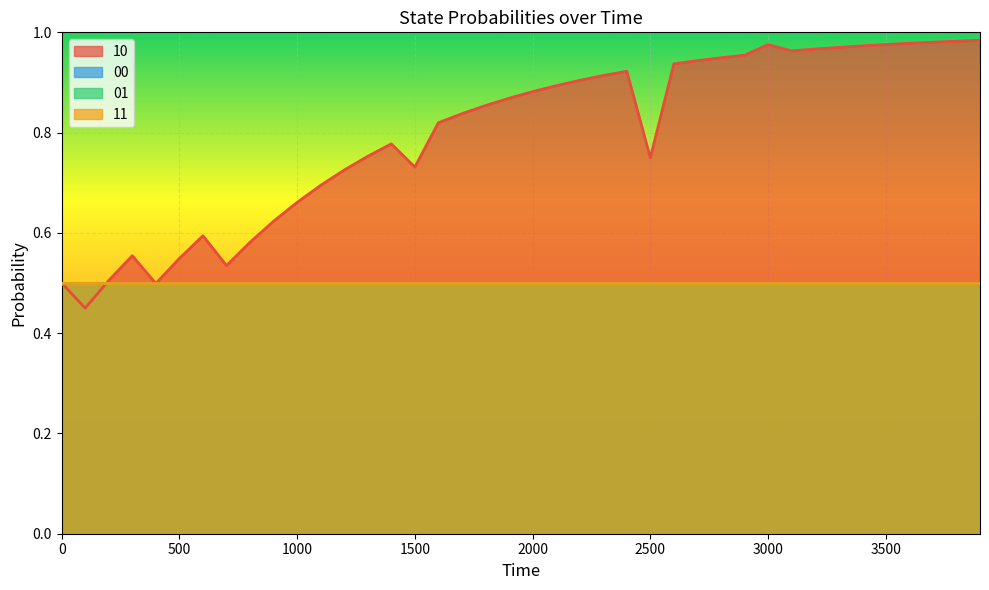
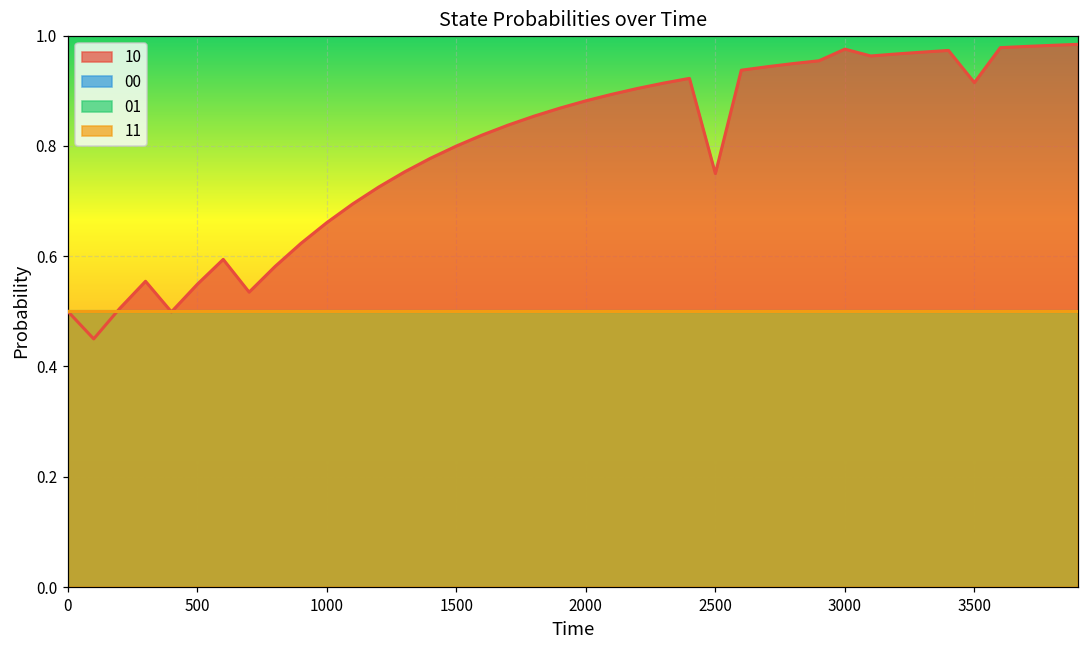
  {
    "10": {
      "500": 0.55,
      "1000": 0.66,
-     "1500": 0.73,
+     "1500": 0.80,
      "2000": 0.88,
      "2500": 0.75,
      "3000": 0.98,
-     "3500": 0.98
+     "3500": 0.91
    },
    "11": {
      "500": 0.50,
      "1000": 0.50,
      "1500": 0.50,
      "2000": 0.50,
      "2500": 0.50,
      "3000": 0.50,
      "3500": 0.50
    }
  }
